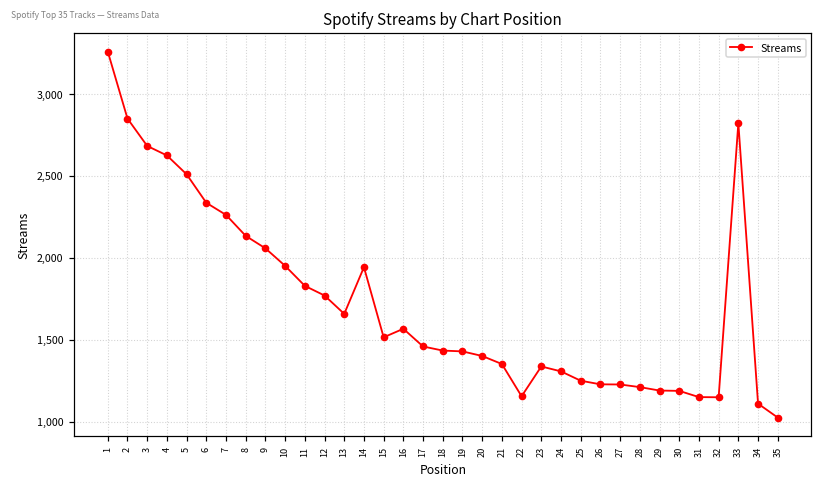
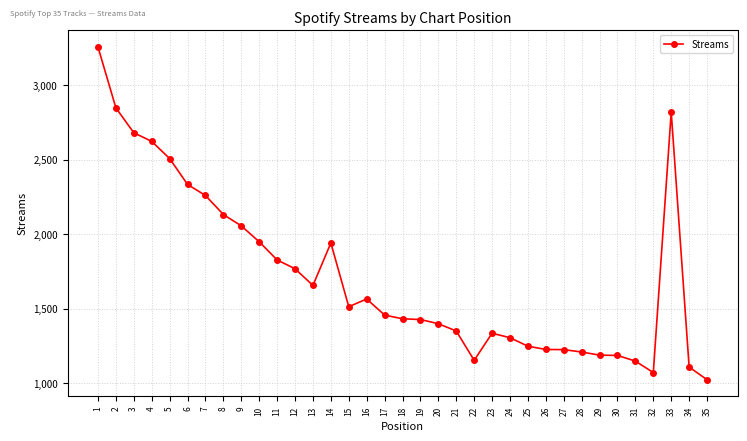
  {
    "1": "3,260",
    "2": "2,850",
    "3": "2,680",
    "4": "2,620",
    "5": "2,510",
    "6": "2,340",
    "7": "2,260",
    "8": "2,130",
    "9": "2,060",
    "10": "1,950",
    "11": "1,830",
    "12": "1,770",
    "13": "1,660",
    "14": "1,940",
    "15": "1,510",
    "16": "1,570",
    "17": "1,460",
    "18": "1,430",
    "19": "1,430",
    "20": "1,400",
    "21": "1,350",
    "22": "1,150",
    "23": "1,340",
    "24": "1,310",
    "25": "1,250",
    "26": "1,230",
    "27": "1,230",
    "28": "1,210",
    "29": "1,190",
    "30": "1,190",
    "31": "1,150",
-   "32": "1,150",
+   "32": "1,070",
    "33": "2,820",
    "34": "1,110",
    "35": "1,020"
  }
